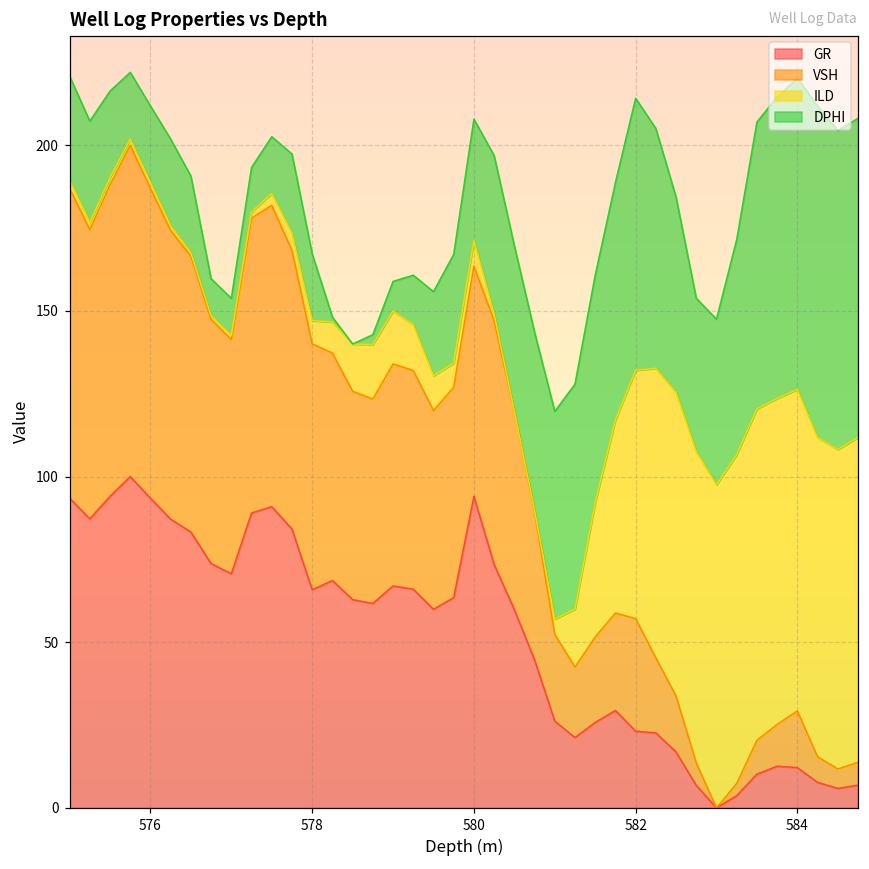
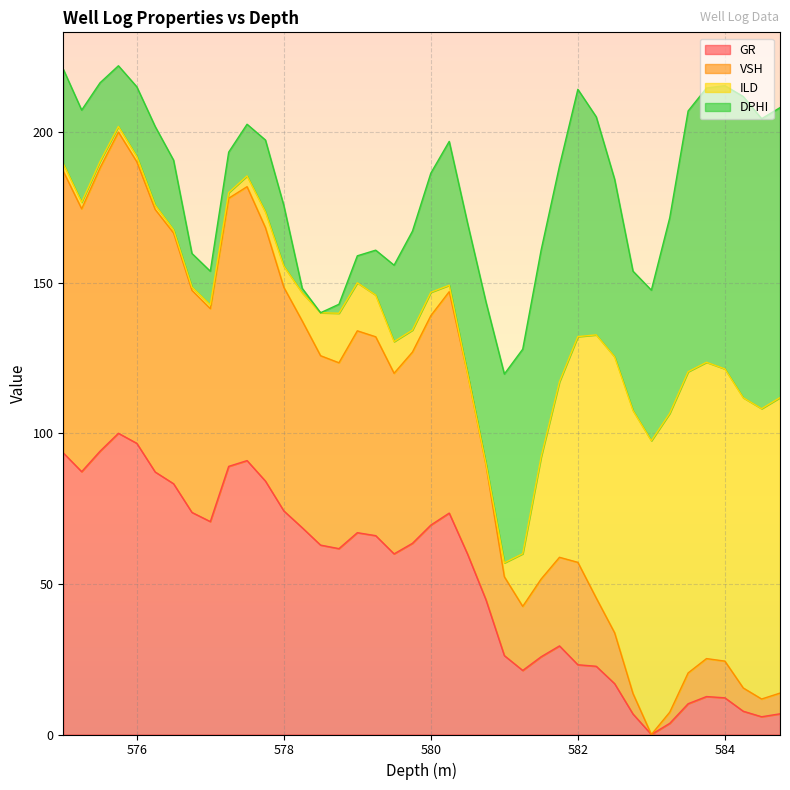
  {
    "GR": {
-     "576": 93,
-     "578": 66,
-     "580": 94,
+     "576": 97,
+     "578": 74,
+     "580": 70,
      "582": 23,
      "584": 12
    },
    "VSH": {
      "576": 93,
      "578": 74,
      "580": 70,
      "582": 34,
-     "584": 17
+     "584": 12
    },
    "ILD": {
      "576": 2,
      "578": 7,
      "580": 8,
      "582": 75,
      "584": 97
    },
    "DPHI": {
      "576": 23,
      "578": 20,
-     "580": 37,
+     "580": 40,
      "582": 82
    }
  }
